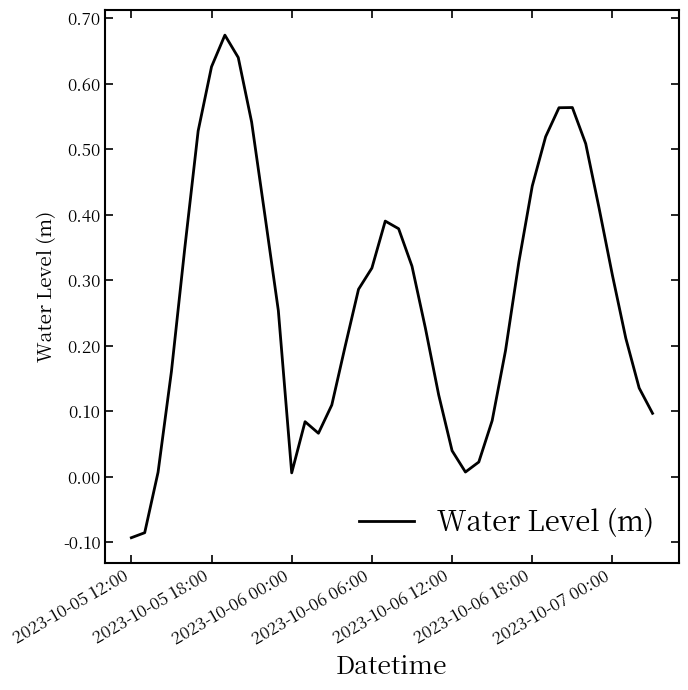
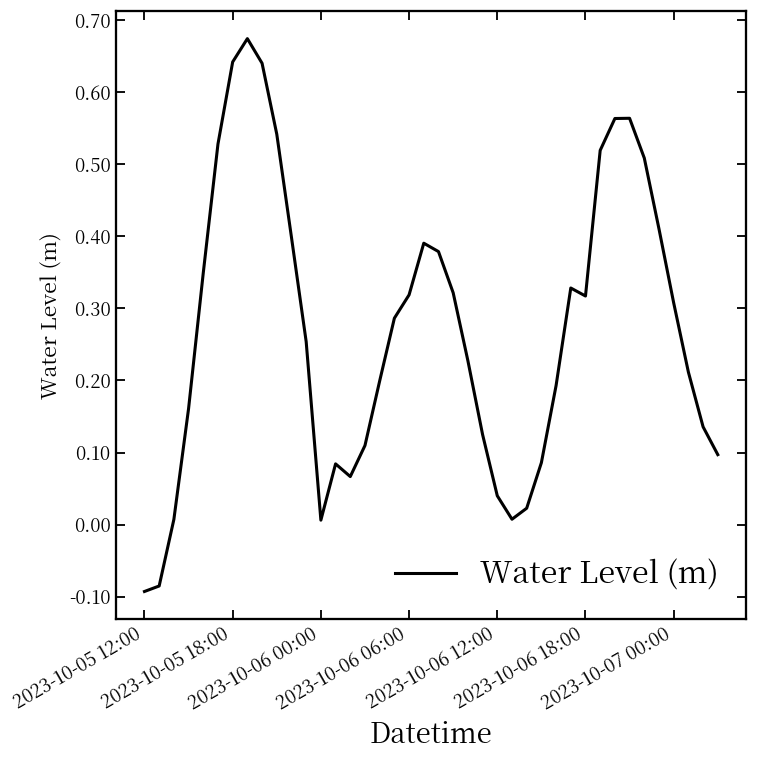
  {
    "2023-10-05 12:00": -0.09,
-   "2023-10-05 18:00": 0.63,
+   "2023-10-05 18:00": 0.64,
    "2023-10-06 00:00": 0.01,
    "2023-10-06 06:00": 0.32,
    "2023-10-06 12:00": 0.04,
-   "2023-10-06 18:00": 0.44,
+   "2023-10-06 18:00": 0.32,
    "2023-10-07 00:00": 0.31
  }
